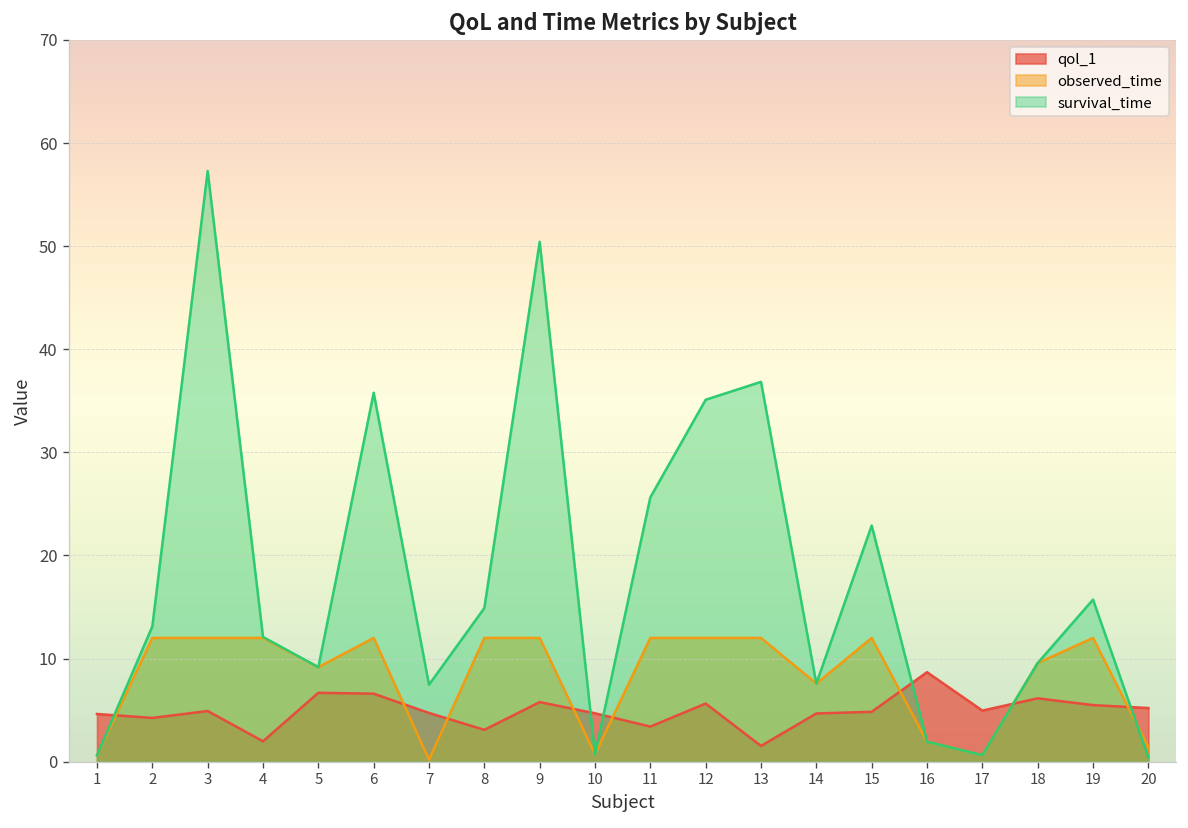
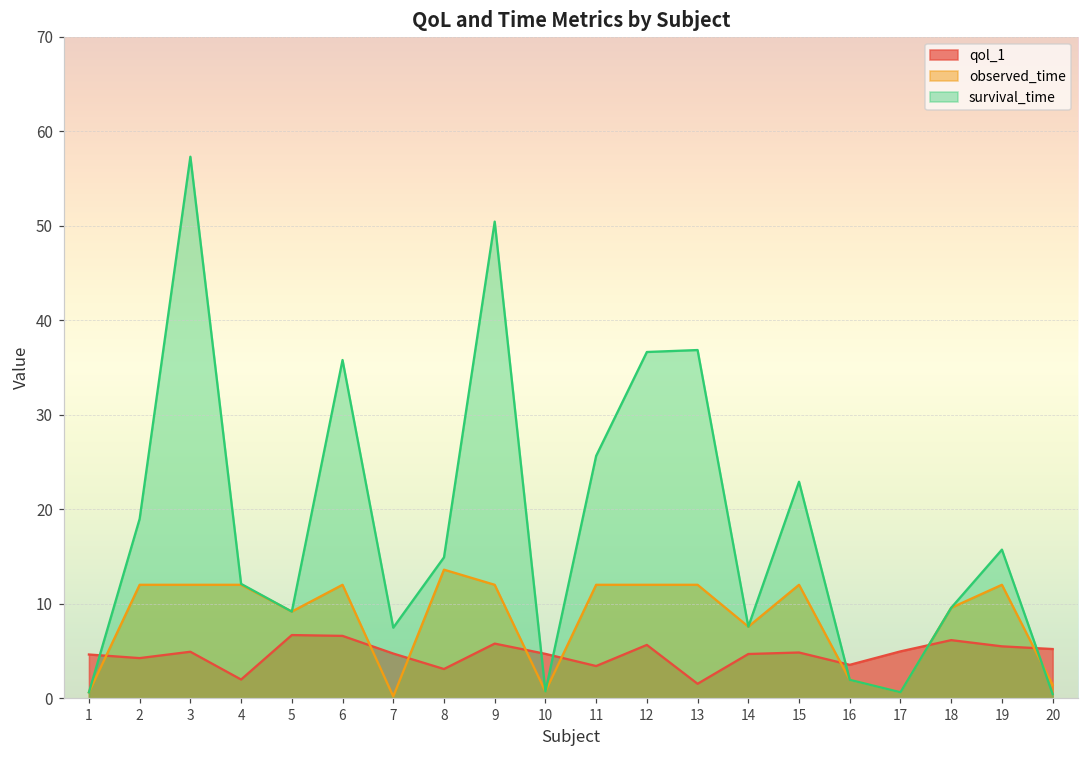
  {
    "qol_1": {
      "1": 5,
      "2": 4,
      "3": 5,
      "4": 2,
      "5": 7,
      "6": 7,
      "7": 5,
      "8": 3,
      "9": 6,
      "10": 5,
      "11": 3,
      "12": 6,
      "13": 2,
      "14": 5,
      "15": 5,
-     "16": 9,
+     "16": 4,
      "17": 5,
      "18": 6,
      "19": 5,
      "20": 5
    },
    "observed_time": {
      "2": 12,
      "3": 12,
      "6": 12,
      "7": 0,
-     "8": 12,
+     "8": 14,
      "9": 12,
      "11": 12,
      "12": 12,
      "13": 12,
      "15": 12,
      "19": 12,
      "20": 1
    },
    "survival_time": {
-     "2": 13,
+     "2": 19,
      "3": 57,
      "6": 36,
      "7": 7,
      "8": 15,
      "9": 50,
      "11": 26,
-     "12": 35,
+     "12": 37,
      "13": 37,
      "15": 23,
      "19": 16,
      "20": 0
    }
  }
